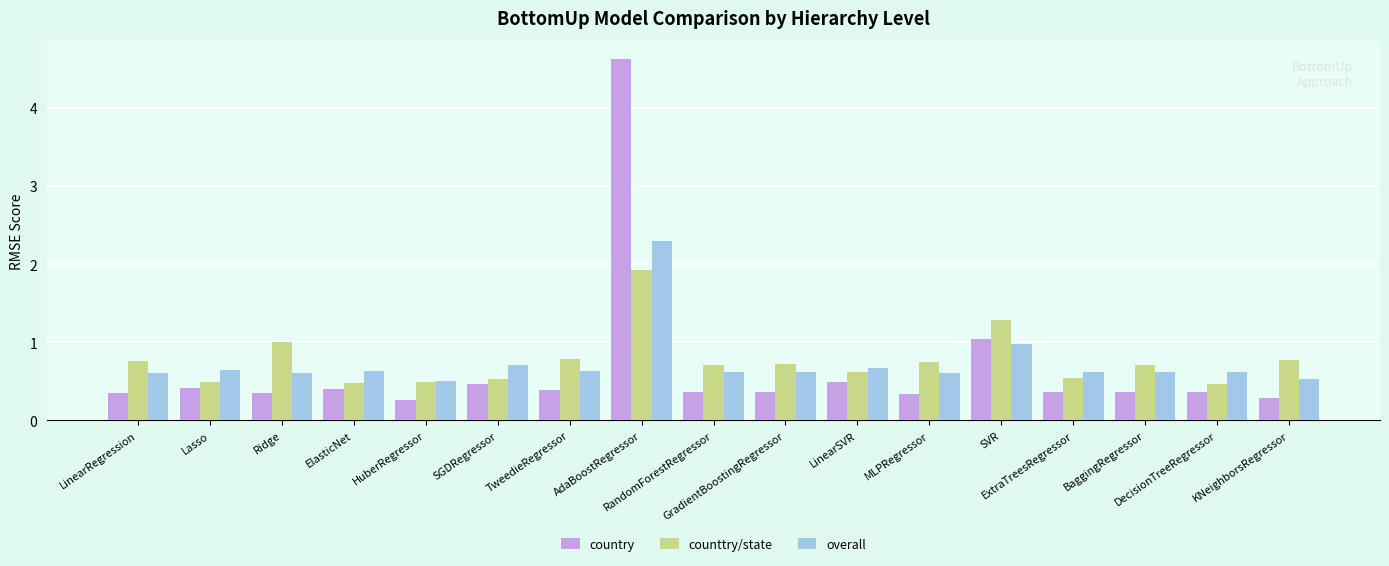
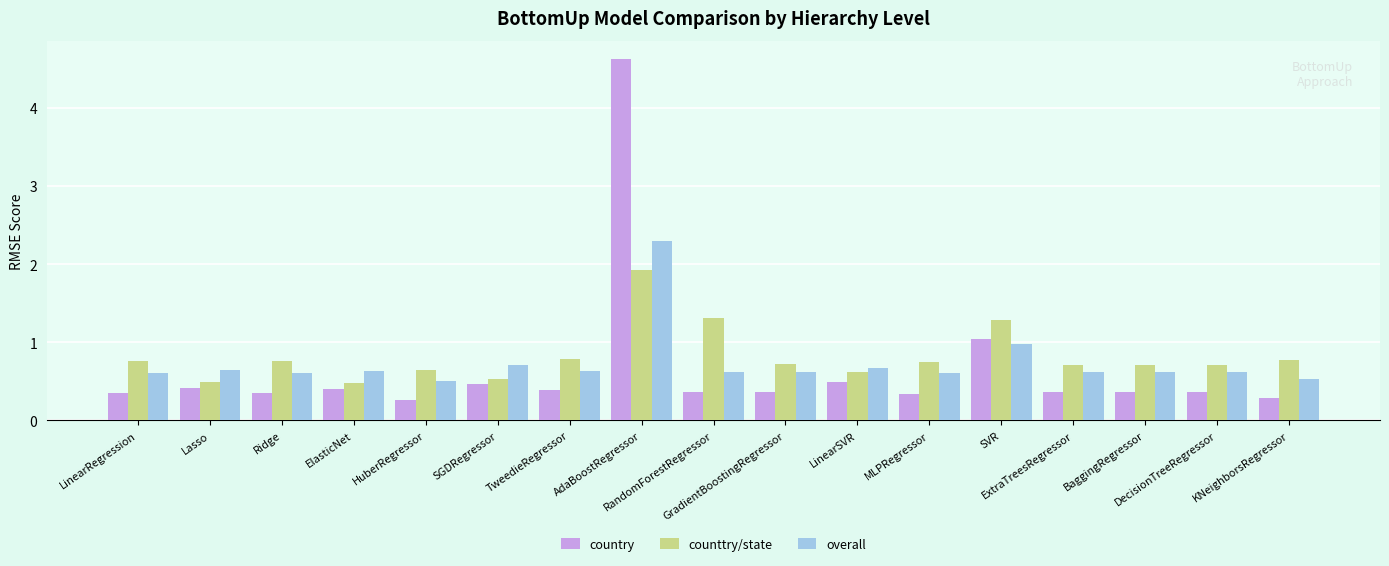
  {
    "counttry/state": {
      "LinearRegression": 0.8,
      "Lasso": 0.5,
-     "Ridge": 1.0,
+     "Ridge": 0.8,
      "ElasticNet": 0.5,
-     "HuberRegressor": 0.5,
+     "HuberRegressor": 0.6,
      "SGDRegressor": 0.5,
      "TweedieRegressor": 0.8,
      "AdaBoostRegressor": 1.9,
-     "RandomForestRegressor": 0.7,
+     "RandomForestRegressor": 1.3,
      "GradientBoostingRegressor": 0.7,
      "LinearSVR": 0.6,
      "MLPRegressor": 0.8,
      "SVR": 1.3,
-     "ExtraTreesRegressor": 0.5,
+     "ExtraTreesRegressor": 0.7,
      "BaggingRegressor": 0.7,
-     "DecisionTreeRegressor": 0.5,
+     "DecisionTreeRegressor": 0.7,
      "KNeighborsRegressor": 0.8
    }
  }
